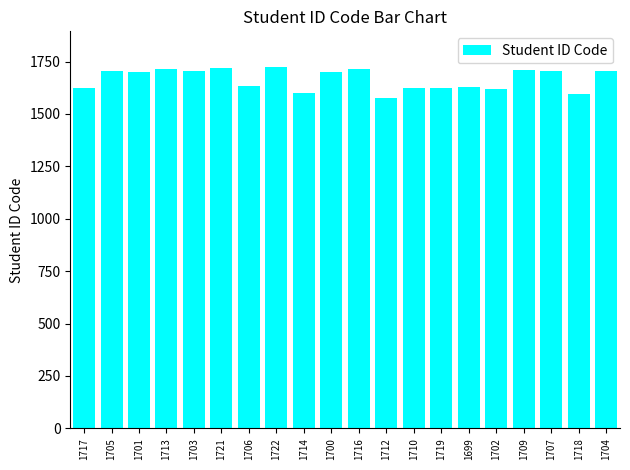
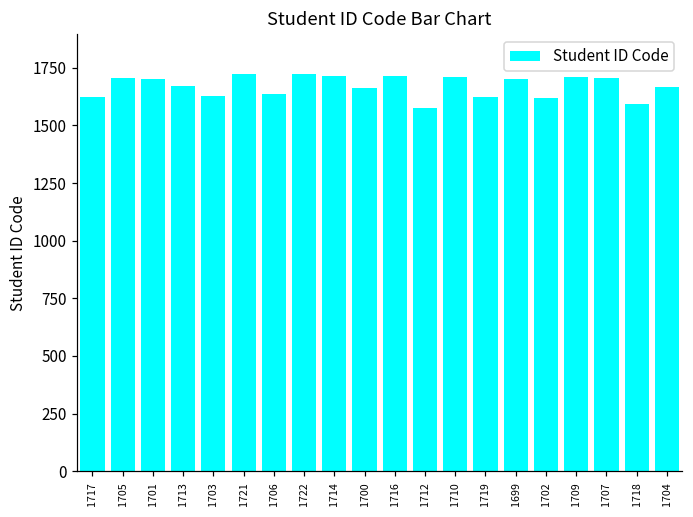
  {
    "1717": 1630,
    "1705": 1710,
    "1701": 1700,
-   "1713": 1710,
-   "1703": 1700,
+   "1713": 1670,
+   "1703": 1630,
    "1721": 1720,
    "1706": 1630,
    "1722": 1720,
-   "1714": 1600,
-   "1700": 1700,
+   "1714": 1710,
+   "1700": 1660,
    "1716": 1720,
    "1712": 1570,
-   "1710": 1620,
+   "1710": 1710,
    "1719": 1630,
-   "1699": 1630,
+   "1699": 1700,
    "1702": 1620,
    "1709": 1710,
    "1707": 1710,
    "1718": 1590,
-   "1704": 1700
+   "1704": 1670
  }
